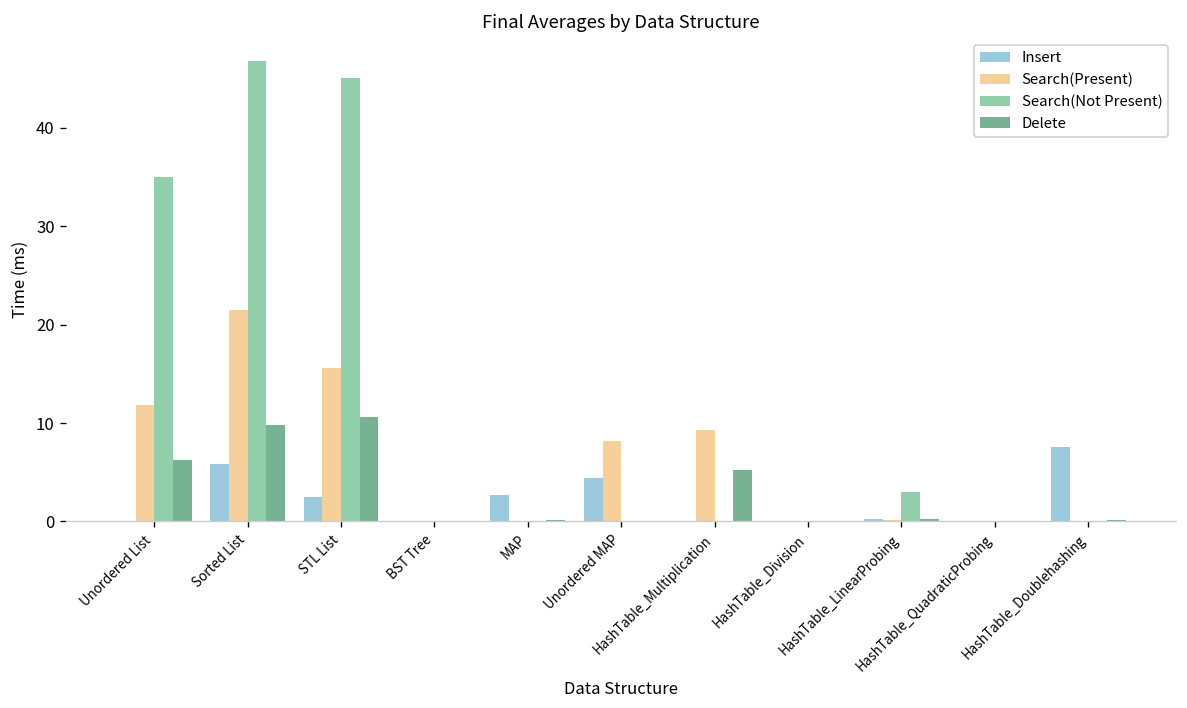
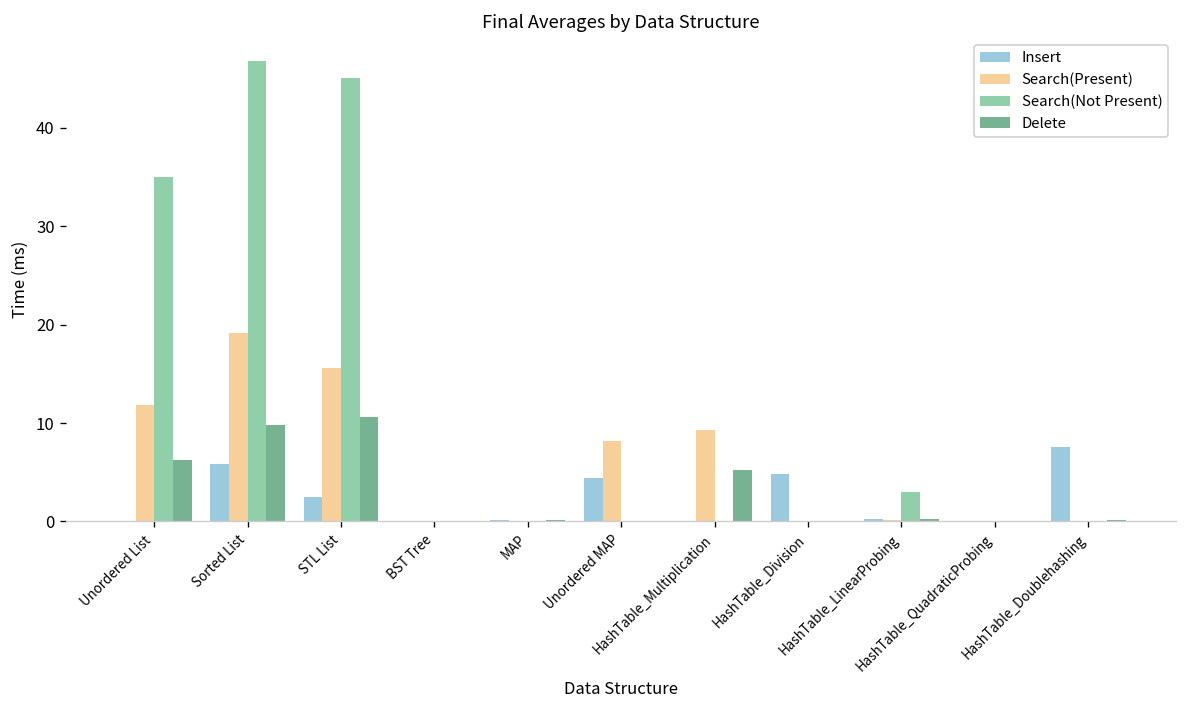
  {
    "Insert": {
      "Sorted List": 6,
      "STL List": 2,
-     "MAP": 3,
+     "MAP": 0,
      "Unordered MAP": 4,
-     "HashTable_Division": 0,
+     "HashTable_Division": 5,
      "HashTable_Doublehashing": 8
    },
    "Search(Present)": {
      "Unordered List": 12,
-     "Sorted List": 21,
+     "Sorted List": 19,
      "STL List": 16,
      "Unordered MAP": 8,
      "HashTable_Multiplication": 9
    }
  }
